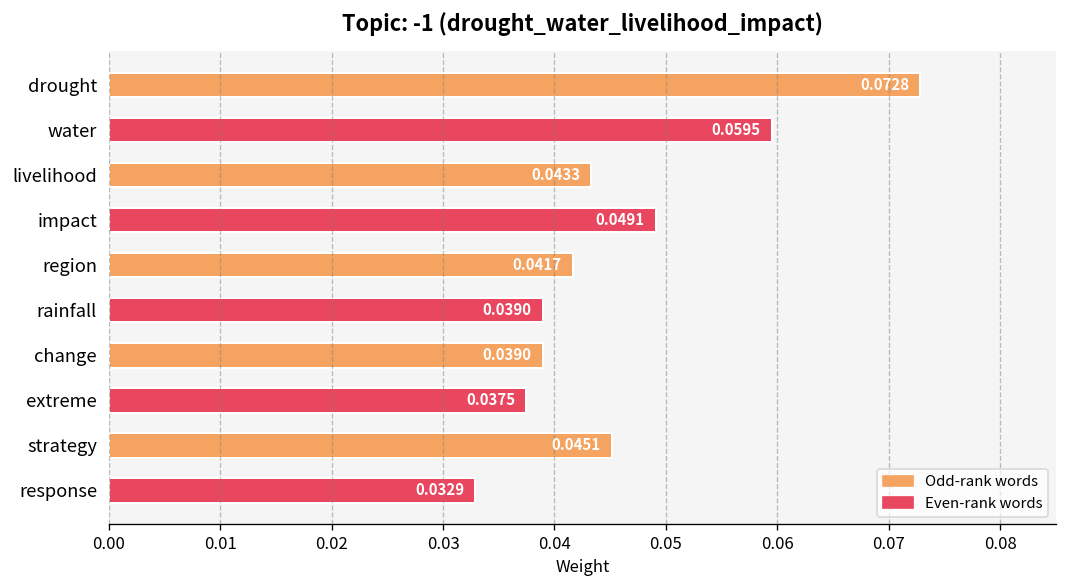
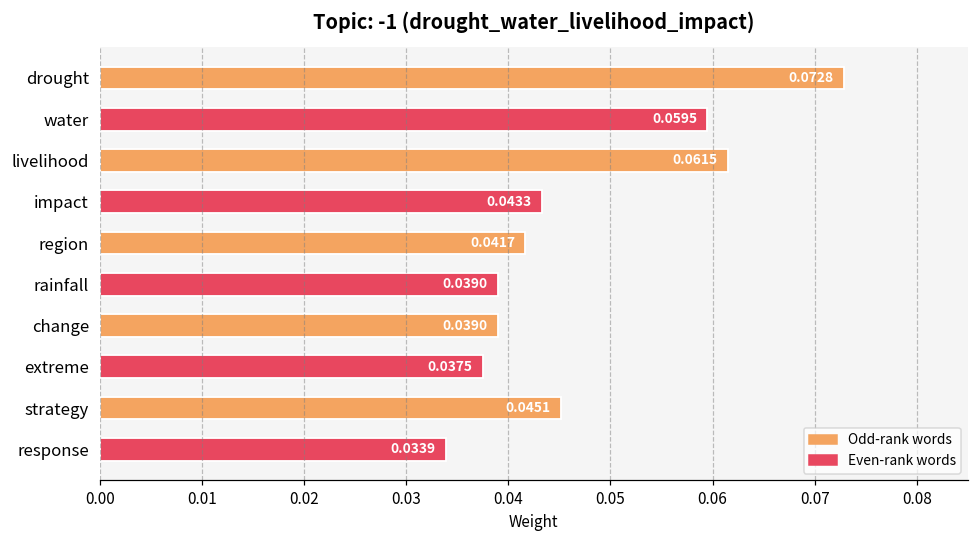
  {
    "drought": 0.0728,
    "water": 0.0595,
-   "livelihood": 0.0433,
-   "impact": 0.0491,
+   "livelihood": 0.0615,
+   "impact": 0.0433,
    "region": 0.0417,
    "rainfall": 0.0390,
    "change": 0.0390,
    "extreme": 0.0375,
    "strategy": 0.0451,
-   "response": 0.0329
+   "response": 0.0339
  }
